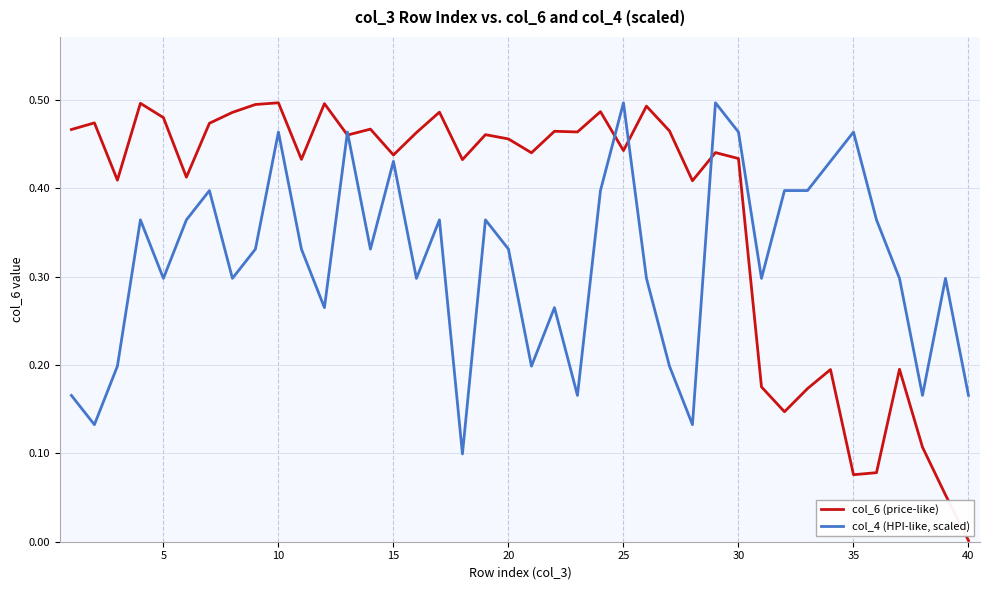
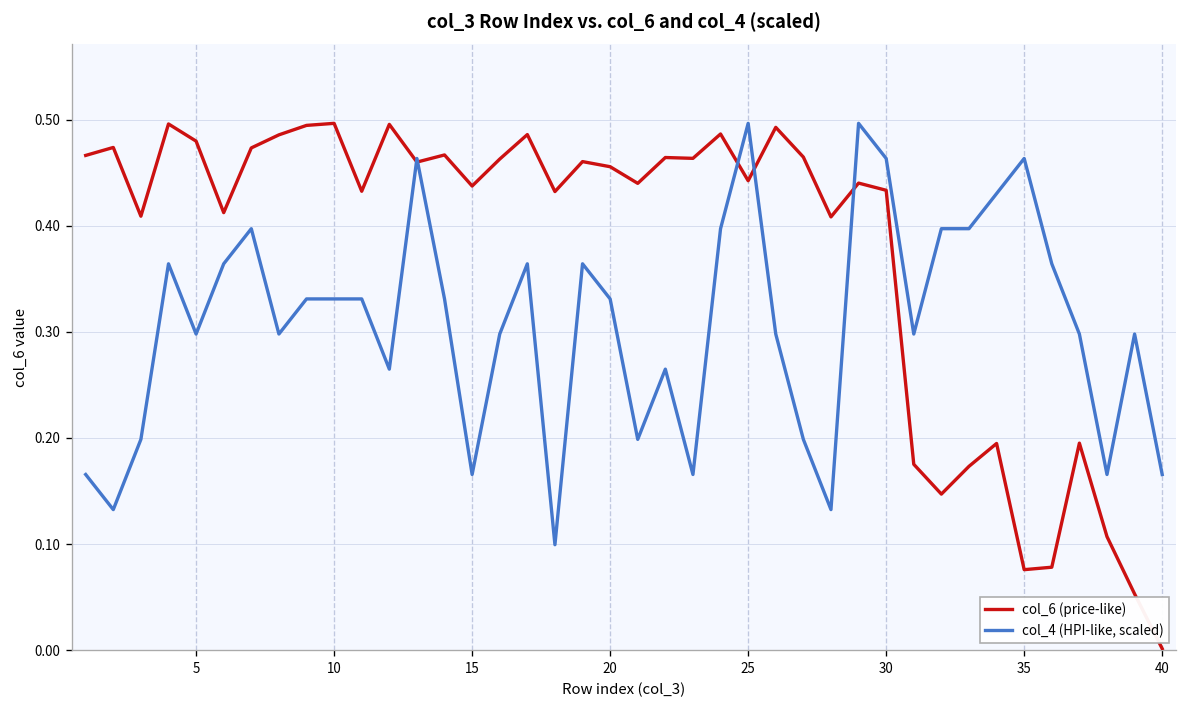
  {
    "col_6 (price-like)": {
      "5": 0.48,
      "10": 0.50,
      "15": 0.44,
      "20": 0.46,
      "25": 0.44,
      "30": 0.43,
      "35": 0.08,
      "40": 0.00
    },
    "col_4 (HPI-like, scaled)": {
      "5": 0.30,
-     "10": 0.46,
-     "15": 0.43,
+     "10": 0.33,
+     "15": 0.17,
      "20": 0.33,
      "25": 0.50,
      "30": 0.46,
      "35": 0.46,
      "40": 0.17
    }
  }
